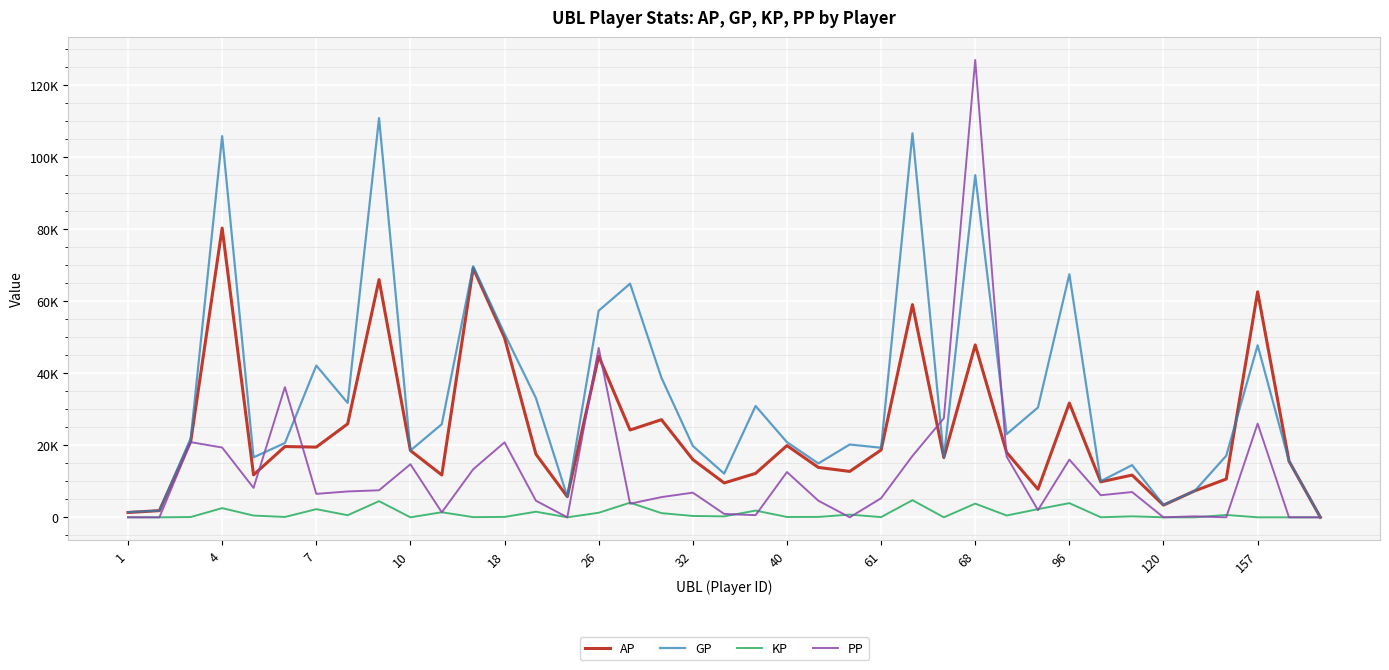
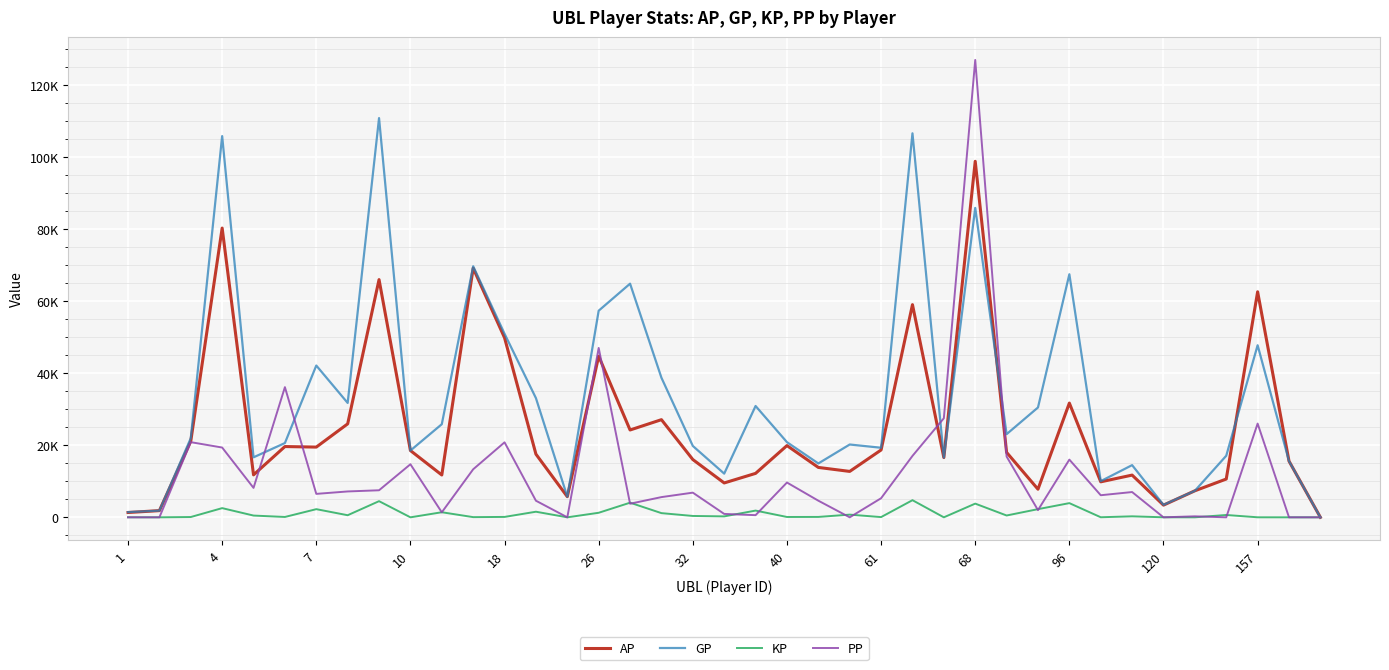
  {
    "AP": {
      "18": 50000,
      "40": 20000,
-     "68": 48000,
+     "68": 99000,
      "96": 32000,
      "157": 63000
    },
    "GP": {
      "18": 51000,
      "40": 21000,
-     "68": 95000,
+     "68": 86000,
      "96": 68000,
      "157": 48000
    },
    "KP": {
      "18": 0,
      "40": 0,
      "61": 0,
      "68": 4000,
      "96": 4000,
      "157": 0
    },
    "PP": {
      "18": 21000,
-     "40": 13000,
+     "40": 10000,
      "61": 5000,
      "68": 127000,
      "96": 16000,
      "157": 26000
    }
  }
